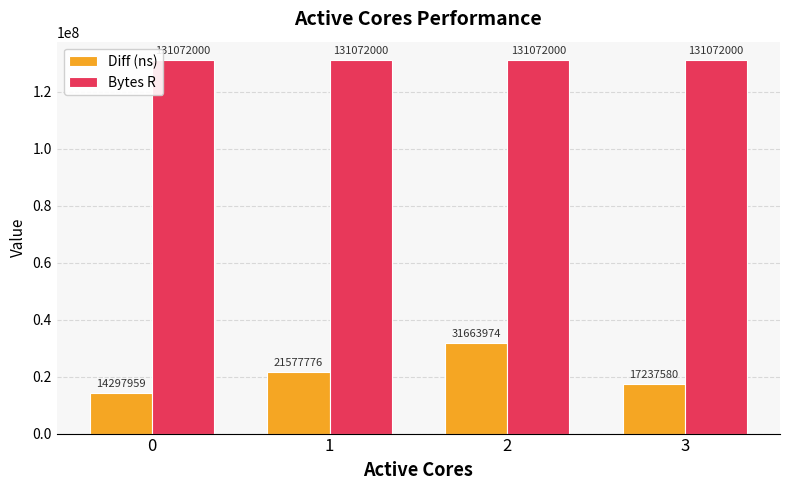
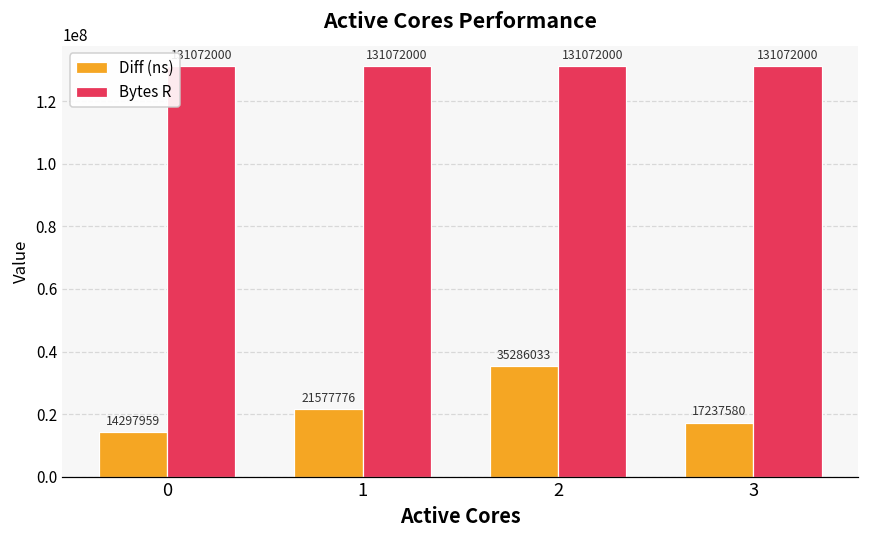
  {
    "Diff (ns)": {
      "0": 14297959,
      "1": 21577776,
-     "2": 31663974,
+     "2": 35286033,
      "3": 17237580
    },
    "Bytes R": {
      "1": 131072000,
      "2": 131072000,
      "3": 131072000
    }
  }
